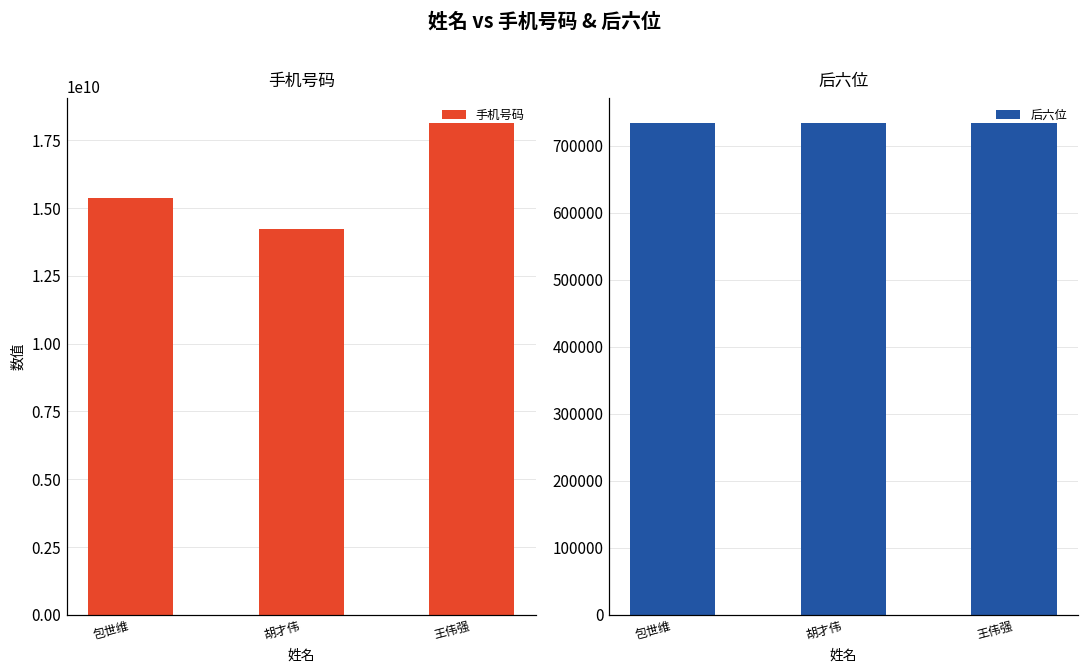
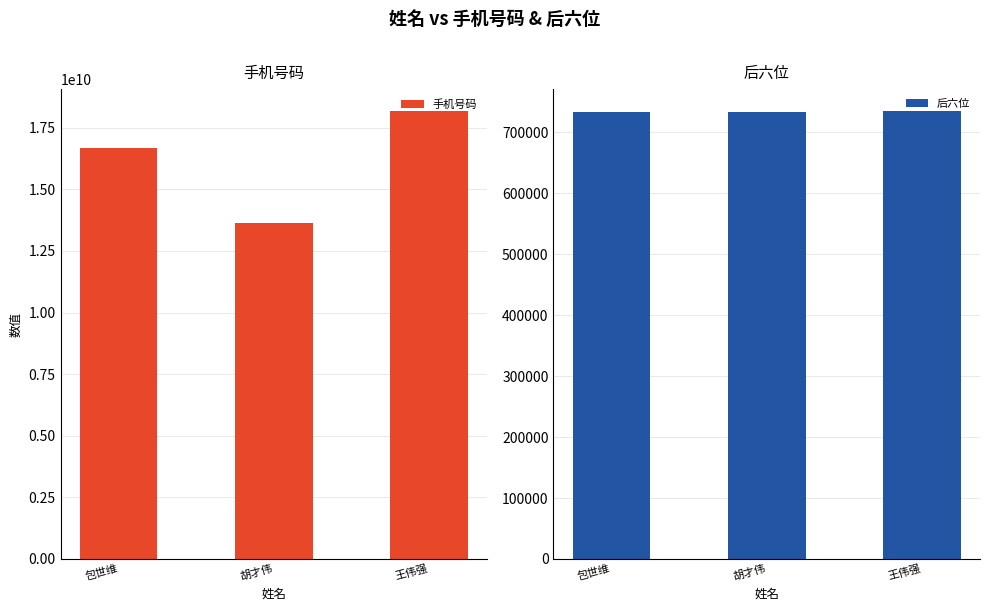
  {
    "手机号码": {
-     "包世维": 15400000000,
-     "胡才伟": 14200000000,
+     "包世维": 16700000000,
+     "胡才伟": 13600000000,
      "王伟强": 18200000000
    },
    "后六位": {
      "包世维": 730000,
      "胡才伟": 730000,
      "王伟强": 730000
    }
  }
